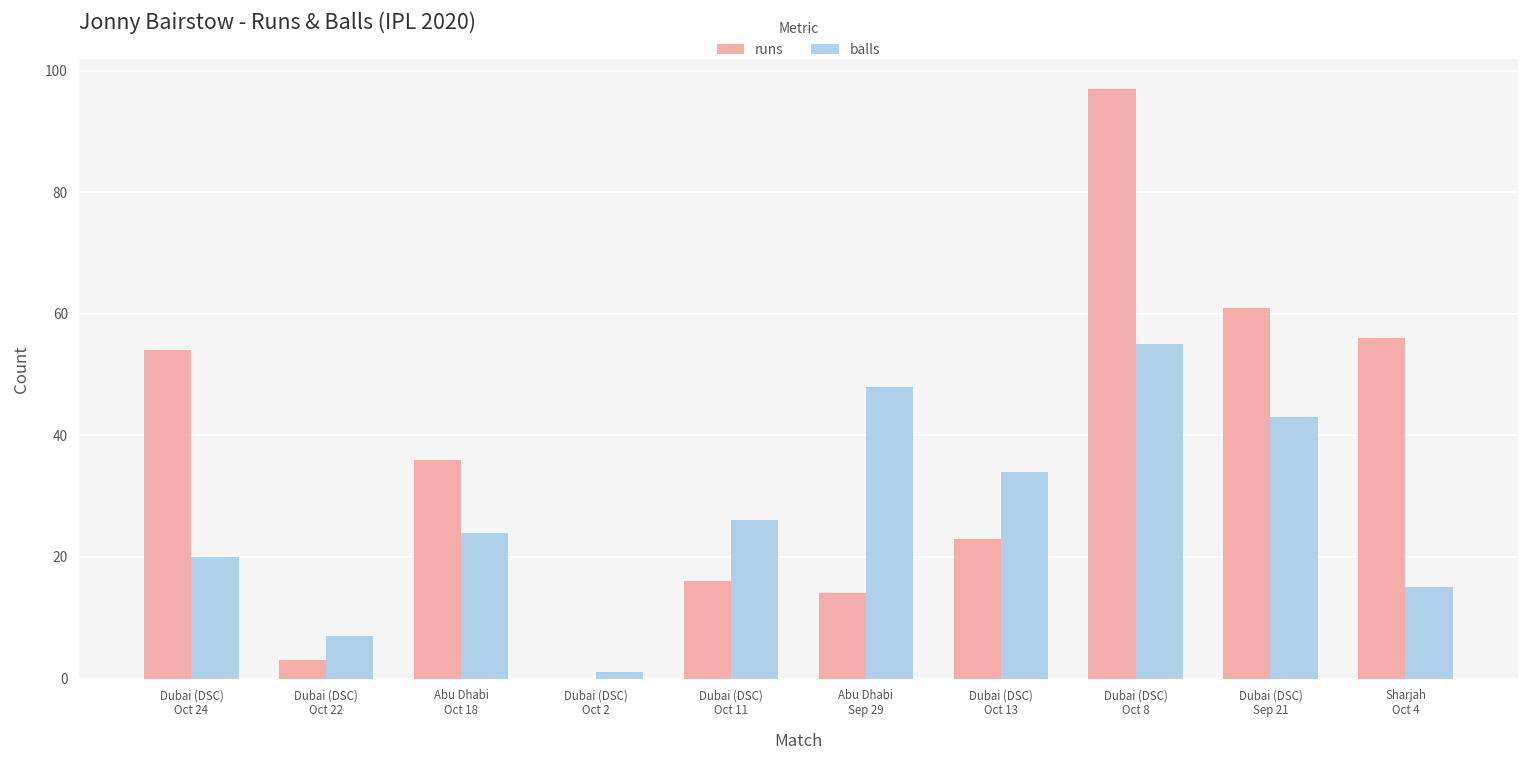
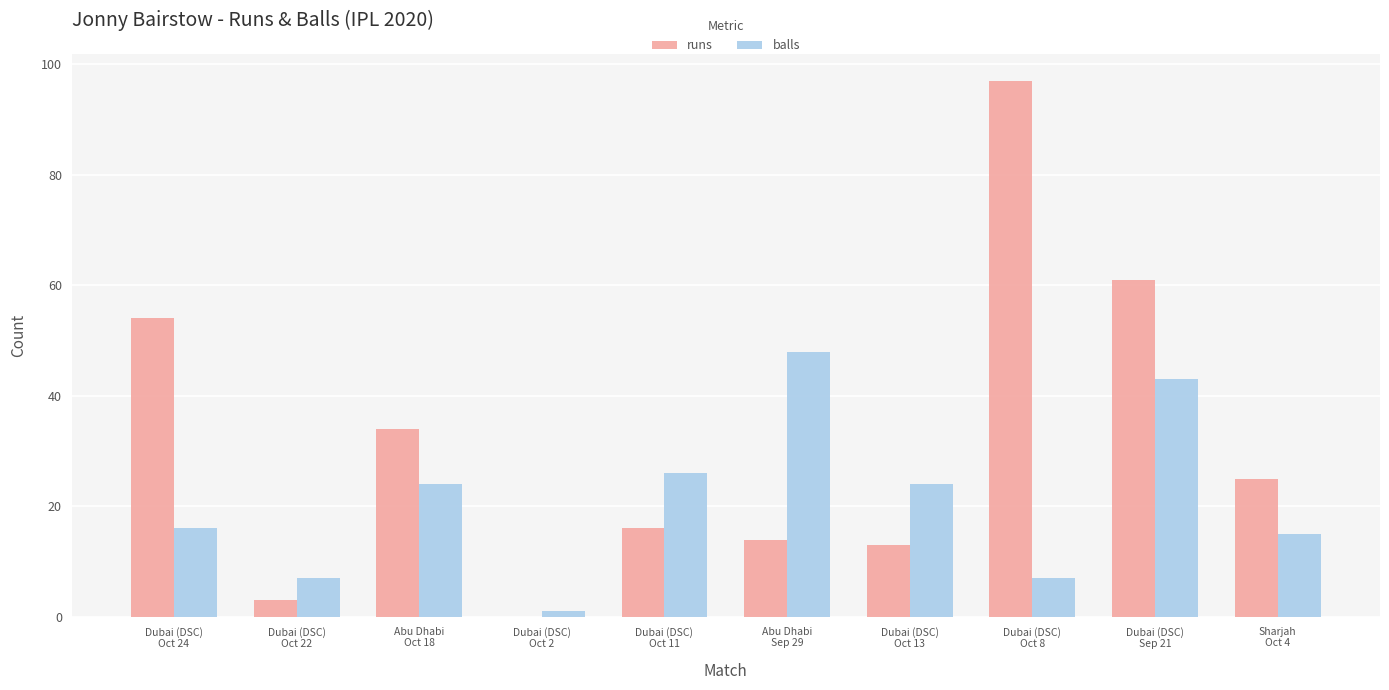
  {
    "runs": {
      "Dubai (DSC) Oct 24": 54,
      "Dubai (DSC) Oct 22": 3,
-     "Abu Dhabi Oct 18": 36,
+     "Abu Dhabi Oct 18": 34,
      "Dubai (DSC) Oct 2": 0,
      "Dubai (DSC) Oct 11": 16,
      "Abu Dhabi Sep 29": 14,
-     "Dubai (DSC) Oct 13": 23,
+     "Dubai (DSC) Oct 13": 13,
      "Dubai (DSC) Oct 8": 97,
      "Dubai (DSC) Sep 21": 61,
-     "Sharjah Oct 4": 56
+     "Sharjah Oct 4": 25
    },
    "balls": {
-     "Dubai (DSC) Oct 24": 20,
+     "Dubai (DSC) Oct 24": 16,
      "Dubai (DSC) Oct 22": 7,
      "Abu Dhabi Oct 18": 24,
      "Dubai (DSC) Oct 2": 1,
      "Dubai (DSC) Oct 11": 26,
      "Abu Dhabi Sep 29": 48,
-     "Dubai (DSC) Oct 13": 34,
-     "Dubai (DSC) Oct 8": 55,
+     "Dubai (DSC) Oct 13": 24,
+     "Dubai (DSC) Oct 8": 7,
      "Dubai (DSC) Sep 21": 43,
      "Sharjah Oct 4": 15
    }
  }
